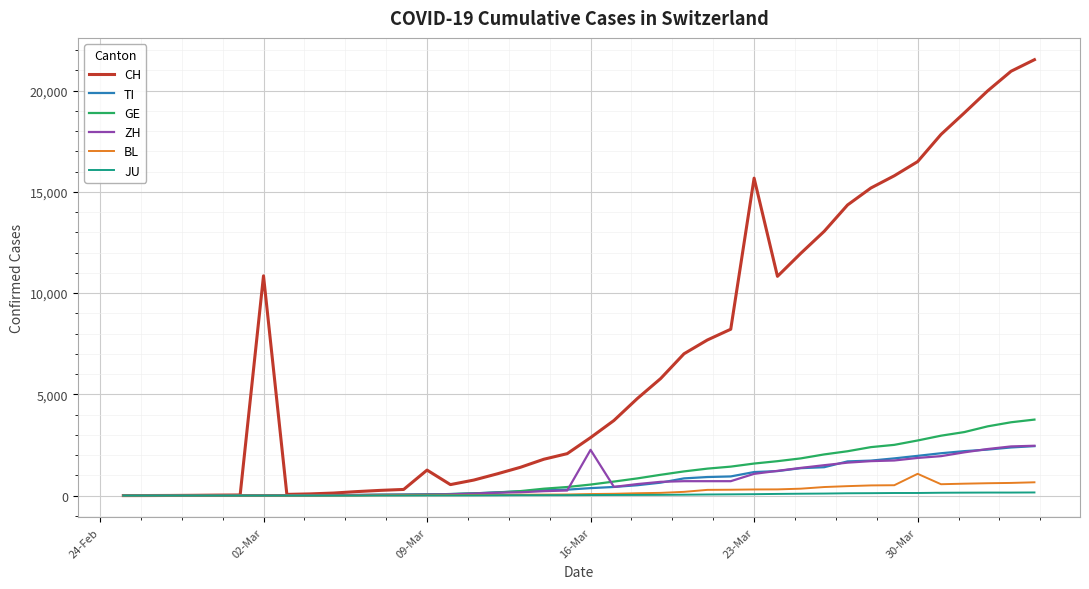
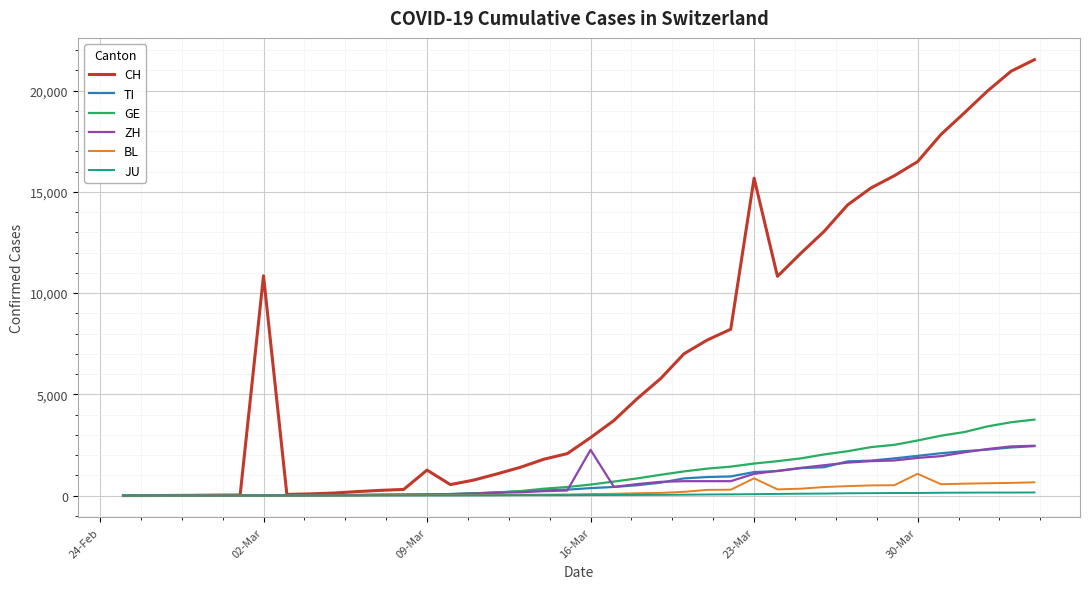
  {
    "CH": {
      "02-Mar": "10,900",
      "09-Mar": "1,300",
      "16-Mar": "2,900",
      "23-Mar": "15,700",
      "30-Mar": "16,500"
    },
    "TI": {
      "16-Mar": "400"
    },
    "ZH": {
      "16-Mar": "2,300"
    },
    "BL": {
-     "23-Mar": "300",
+     "23-Mar": "900",
      "30-Mar": "1,100"
    }
  }
